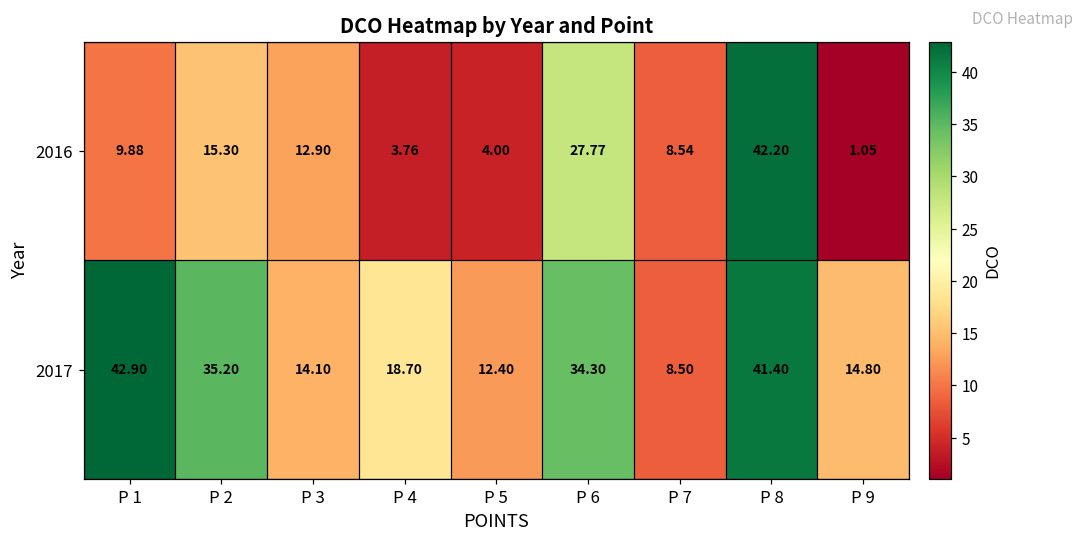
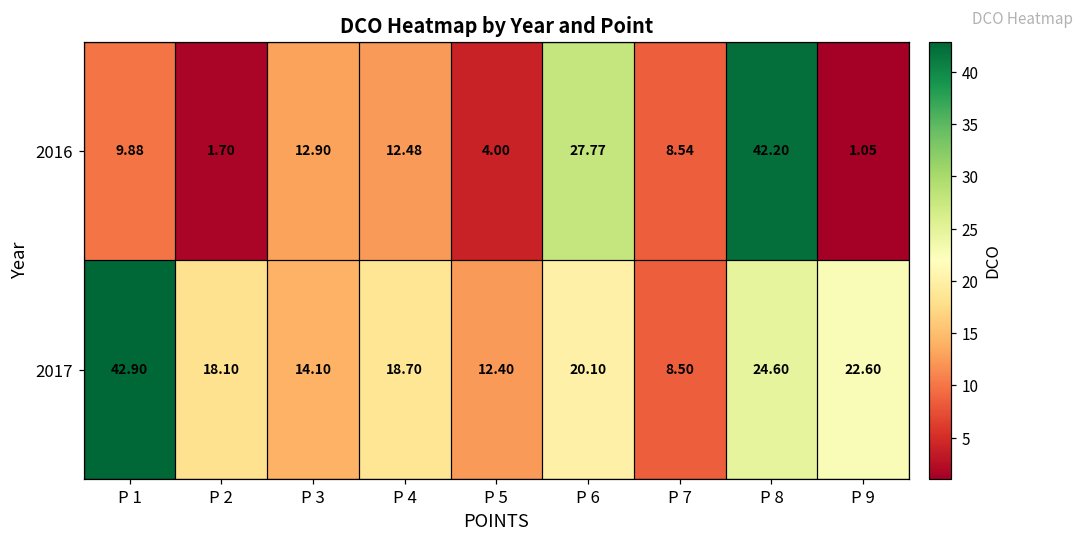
  {
    "2016": {
      "P 1": 9.88,
-     "P 2": 15.30,
+     "P 2": 1.70,
      "P 3": 12.90,
-     "P 4": 3.76,
+     "P 4": 12.48,
      "P 5": 4.00,
      "P 6": 27.77,
      "P 7": 8.54,
      "P 8": 42.20,
      "P 9": 1.05
    },
    "2017": {
      "P 1": 42.90,
-     "P 2": 35.20,
+     "P 2": 18.10,
      "P 3": 14.10,
      "P 4": 18.70,
      "P 5": 12.40,
-     "P 6": 34.30,
+     "P 6": 20.10,
      "P 7": 8.50,
-     "P 8": 41.40,
-     "P 9": 14.80
+     "P 8": 24.60,
+     "P 9": 22.60
    }
  }
